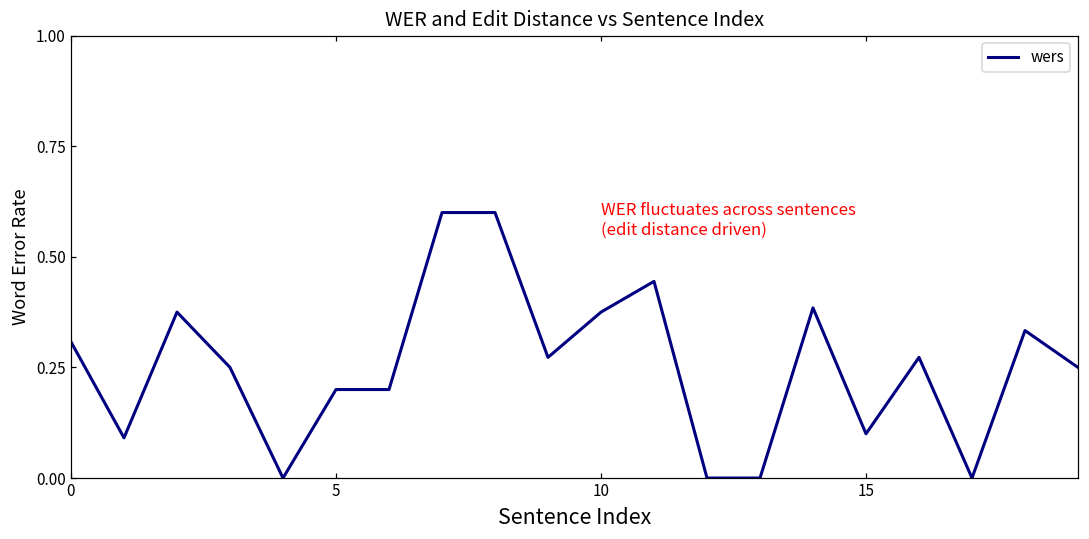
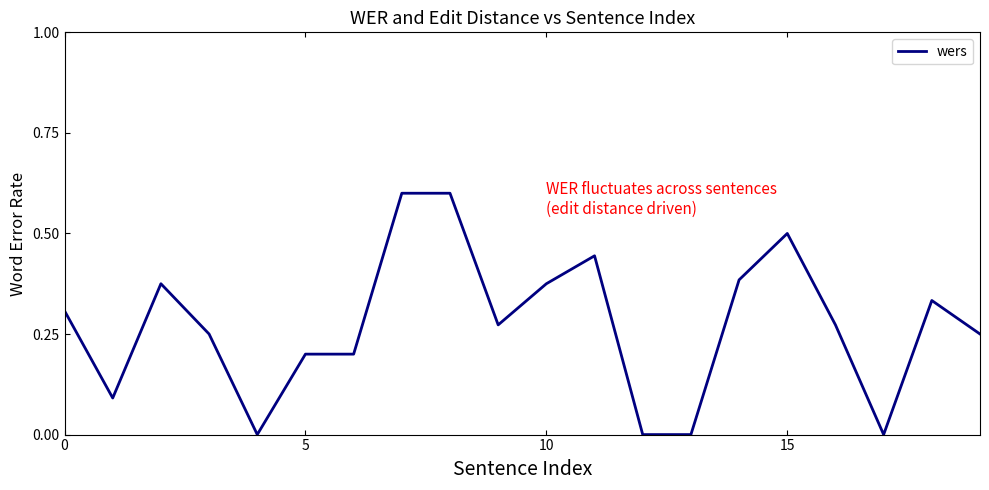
  {
    "0": 0.31,
    "5": 0.2,
    "10": 0.38,
-   "15": 0.1
+   "15": 0.5
  }
